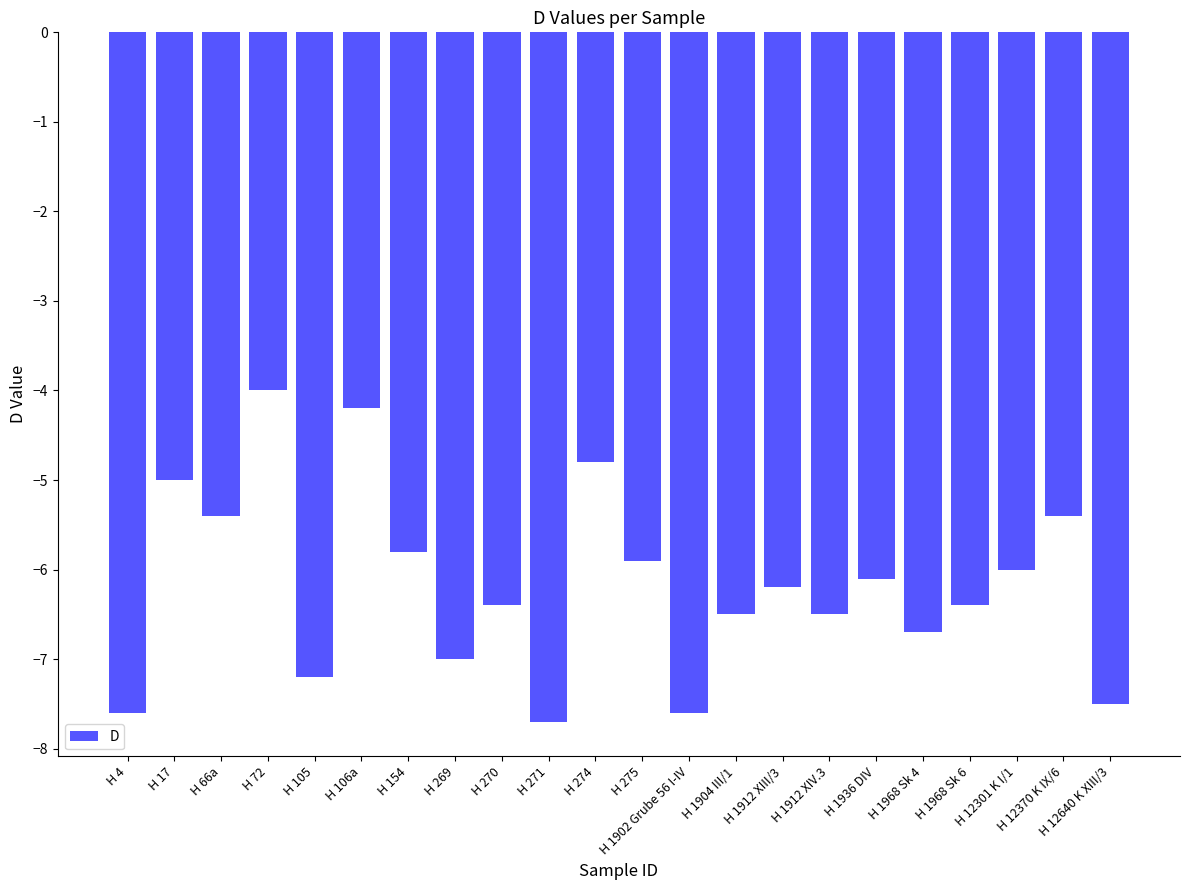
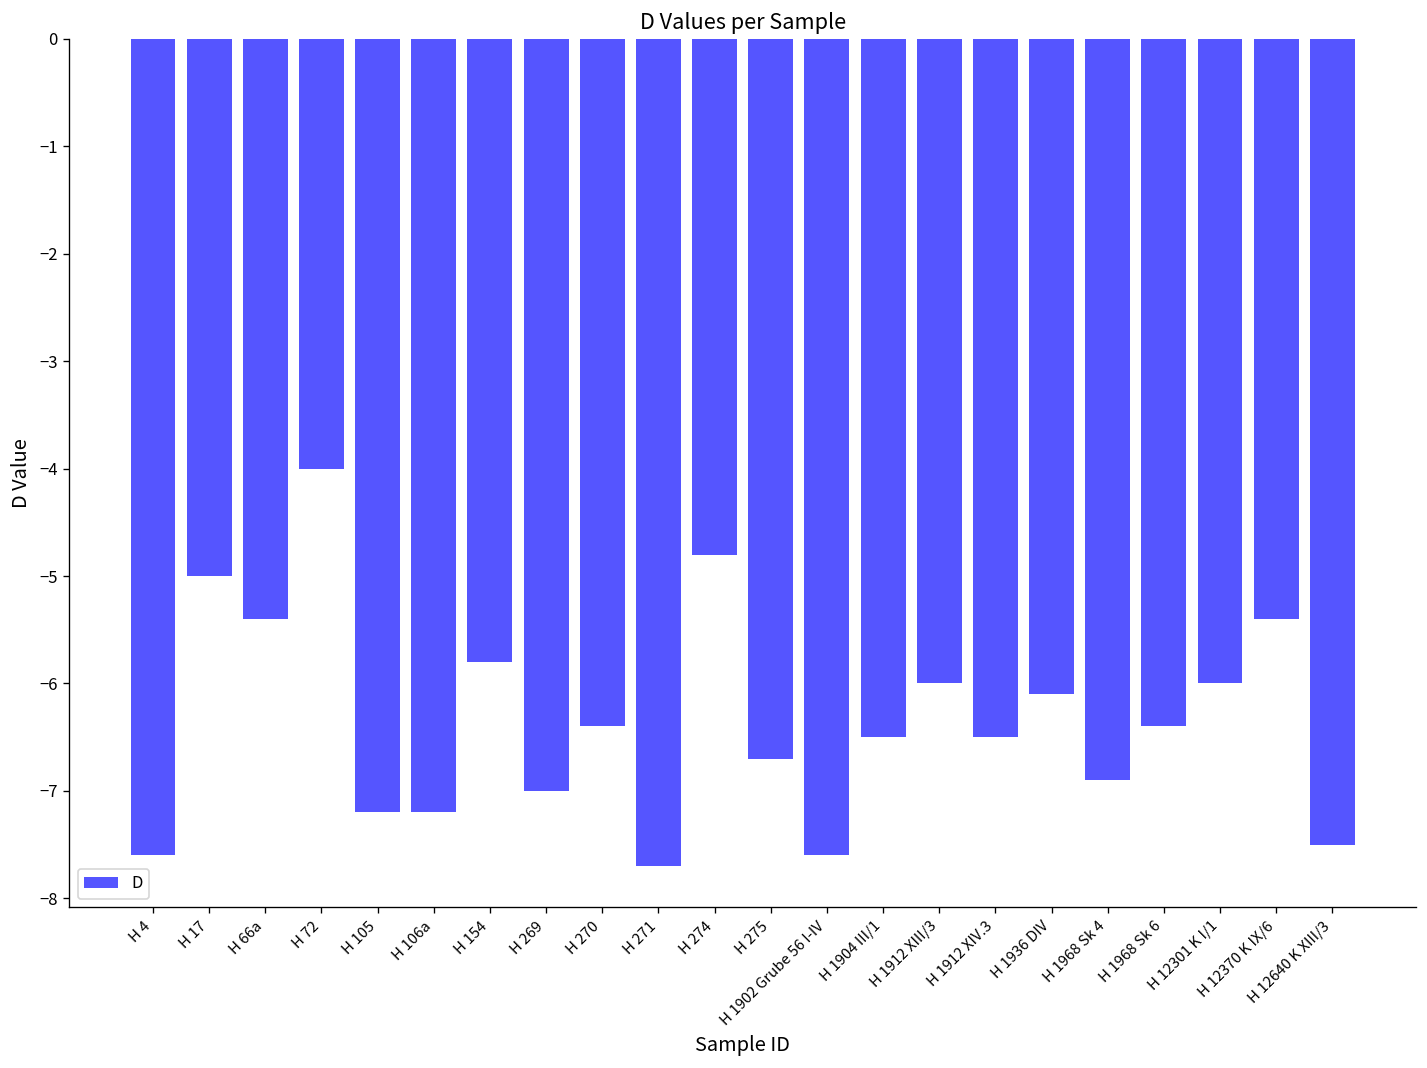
  {
    "H 4": -7.6,
    "H 17": -5.0,
    "H 66a": -5.4,
    "H 72": -4.0,
    "H 105": -7.2,
-   "H 106a": -4.2,
+   "H 106a": -7.2,
    "H 154": -5.8,
    "H 269": -7.0,
    "H 270": -6.4,
    "H 271": -7.7,
    "H 274": -4.8,
-   "H 275": -5.9,
+   "H 275": -6.7,
    "H 1902 Grube 56 I-IV": -7.6,
    "H 1904 III/1": -6.5,
-   "H 1912 XIII/3": -6.2,
+   "H 1912 XIII/3": -6.0,
    "H 1912 XIV.3": -6.5,
    "H 1936 DIV": -6.1,
-   "H 1968 Sk 4": -6.7,
+   "H 1968 Sk 4": -6.9,
    "H 1968 Sk 6": -6.4,
    "H 12301 K I/1": -6.0,
    "H 12370 K IX/6": -5.4,
    "H 12640 K XIII/3": -7.5
  }
